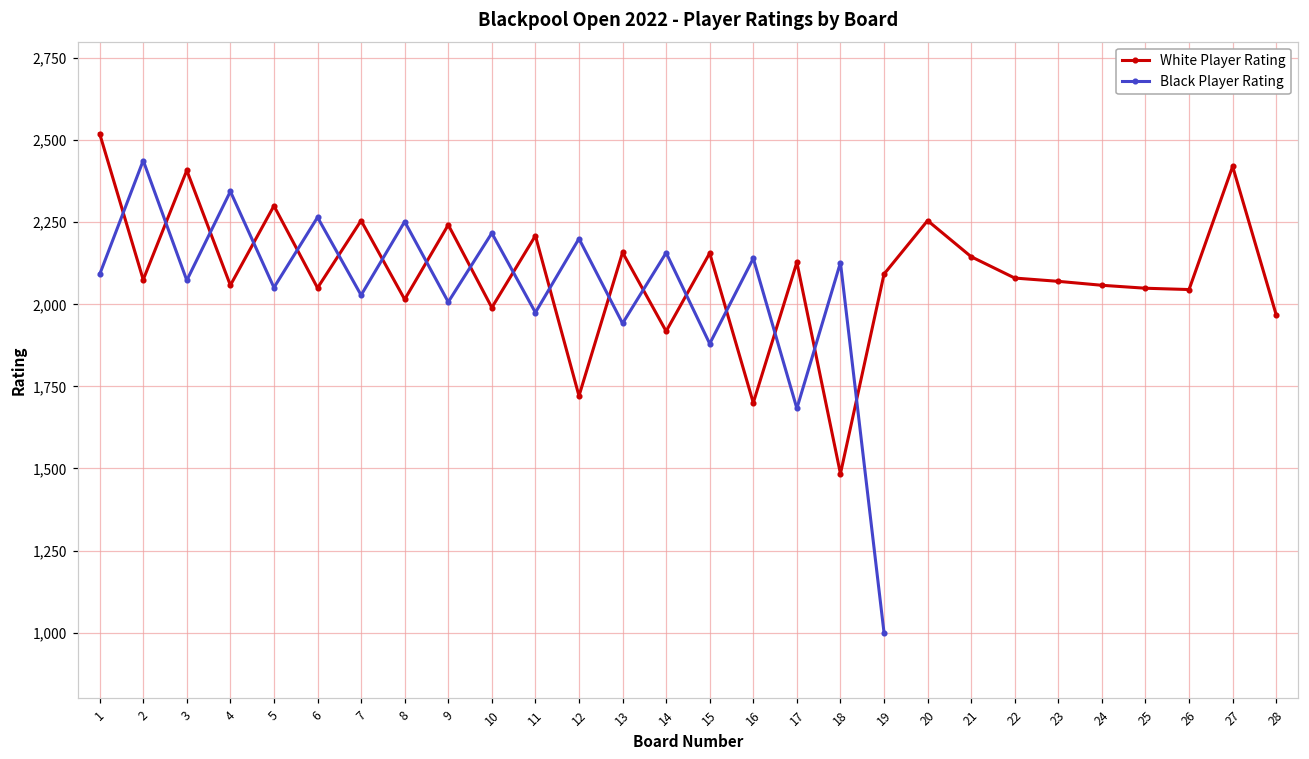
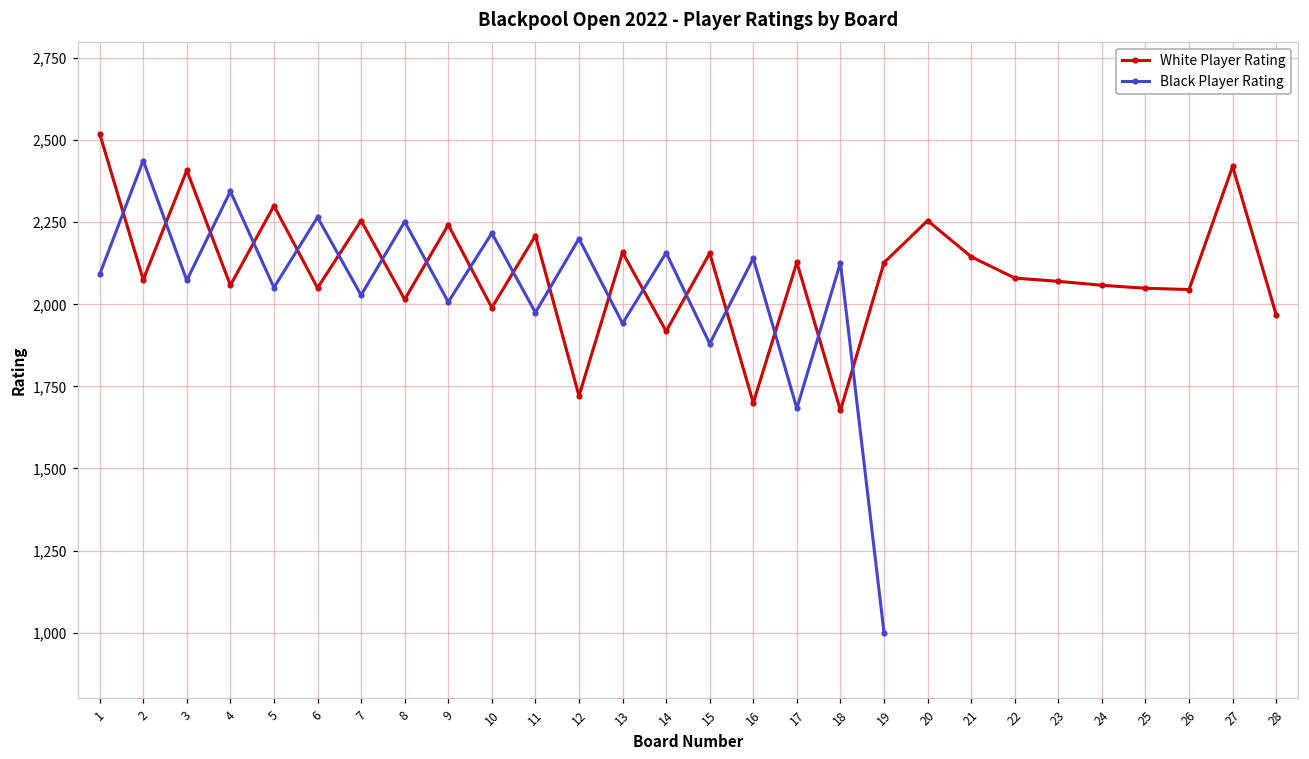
  {
    "White Player Rating": {
      "1": "2,520",
      "2": "2,080",
      "3": "2,410",
      "4": "2,060",
      "5": "2,300",
      "6": "2,050",
      "7": "2,260",
      "8": "2,020",
      "9": "2,240",
      "10": "1,990",
      "11": "2,210",
      "12": "1,720",
      "13": "2,160",
      "14": "1,920",
      "15": "2,160",
      "16": "1,700",
      "17": "2,130",
-     "18": "1,480",
-     "19": "2,090",
+     "18": "1,680",
+     "19": "2,130",
      "20": "2,260",
      "21": "2,150",
      "22": "2,080",
      "23": "2,070",
      "24": "2,060",
      "25": "2,050",
      "26": "2,050",
      "27": "2,420",
      "28": "1,970"
    },
    "Black Player Rating": {
      "1": "2,090",
      "2": "2,440",
      "3": "2,070",
      "4": "2,340",
      "5": "2,050",
      "6": "2,270",
      "7": "2,030",
      "8": "2,250",
      "9": "2,010",
      "10": "2,220",
      "11": "1,980",
      "12": "2,200",
      "13": "1,940",
      "14": "2,160",
      "15": "1,880",
      "16": "2,140",
      "17": "1,680",
      "18": "2,130",
      "19": "1,000"
    }
  }
